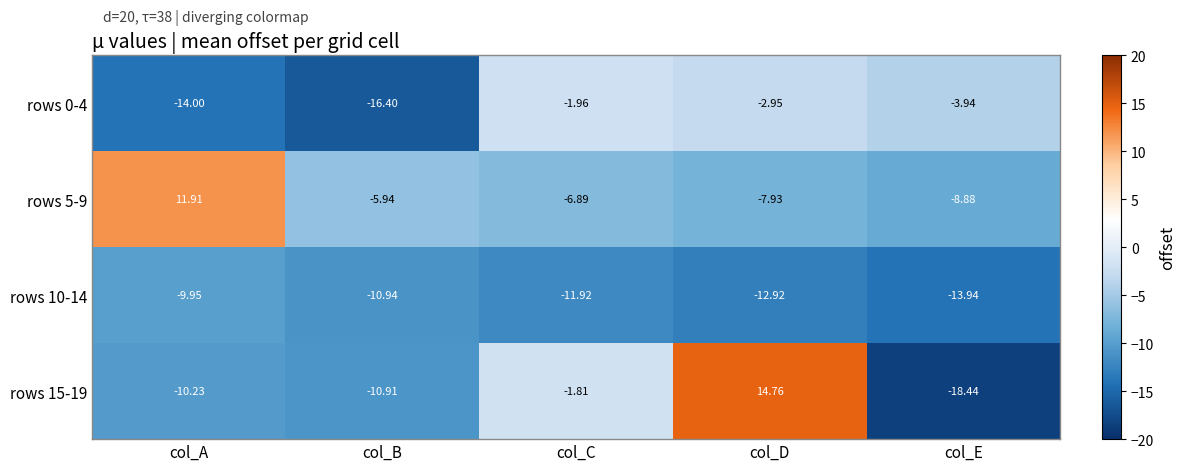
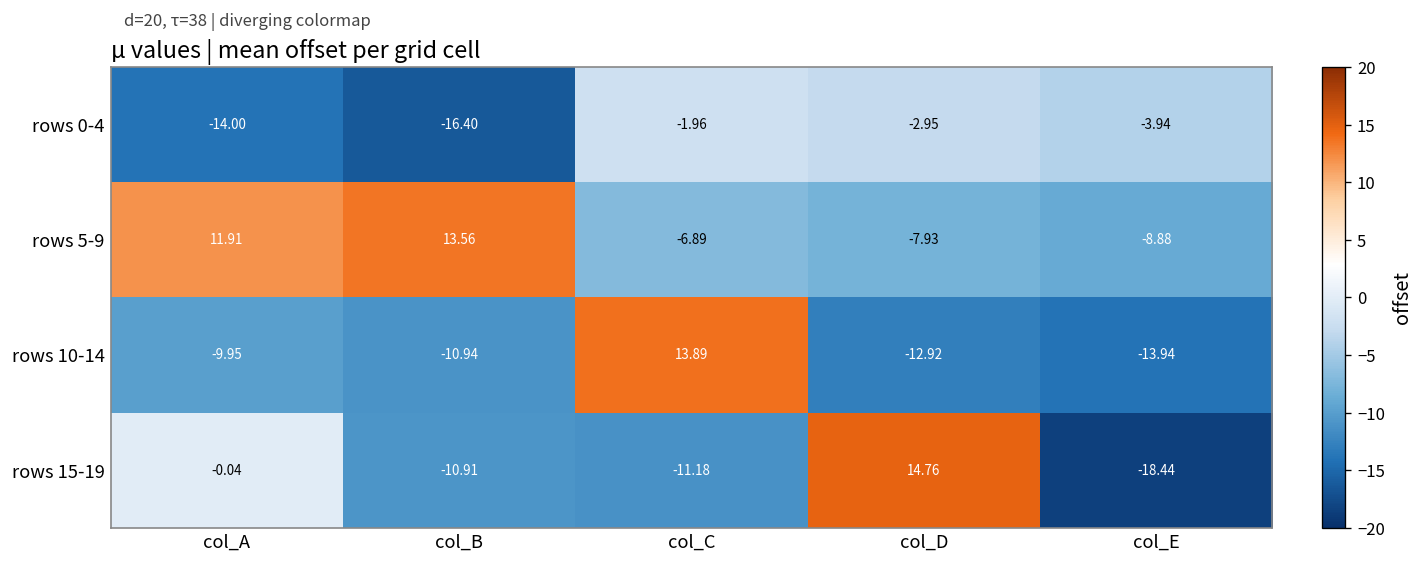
  {
    "rows 0-4": {
      "col_A": -14.00,
      "col_B": -16.40,
      "col_C": -1.96,
      "col_D": -2.95,
      "col_E": -3.94
    },
    "rows 5-9": {
      "col_A": 11.91,
-     "col_B": -5.94,
+     "col_B": 13.56,
      "col_C": -6.89,
      "col_D": -7.93,
      "col_E": -8.88
    },
    "rows 10-14": {
      "col_A": -9.95,
      "col_B": -10.94,
-     "col_C": -11.92,
+     "col_C": 13.89,
      "col_D": -12.92,
      "col_E": -13.94
    },
    "rows 15-19": {
-     "col_A": -10.23,
+     "col_A": -0.04,
      "col_B": -10.91,
-     "col_C": -1.81,
+     "col_C": -11.18,
      "col_D": 14.76,
      "col_E": -18.44
    }
  }
